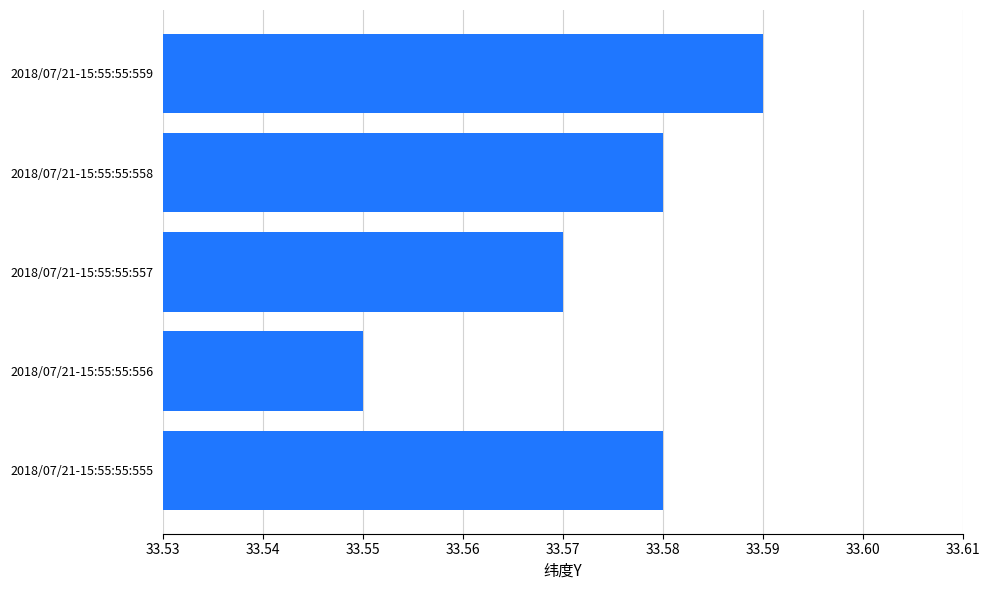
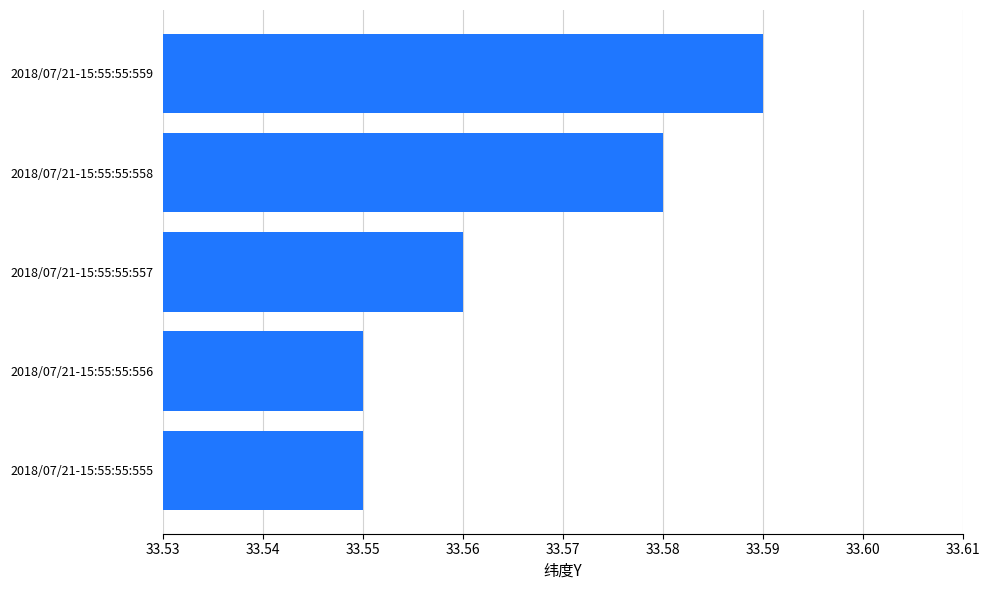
  {
    "2018/07/21-15:55:55:559": 33.59,
    "2018/07/21-15:55:55:558": 33.58,
-   "2018/07/21-15:55:55:557": 33.57,
+   "2018/07/21-15:55:55:557": 33.56,
    "2018/07/21-15:55:55:556": 33.55,
-   "2018/07/21-15:55:55:555": 33.58
+   "2018/07/21-15:55:55:555": 33.55
  }
